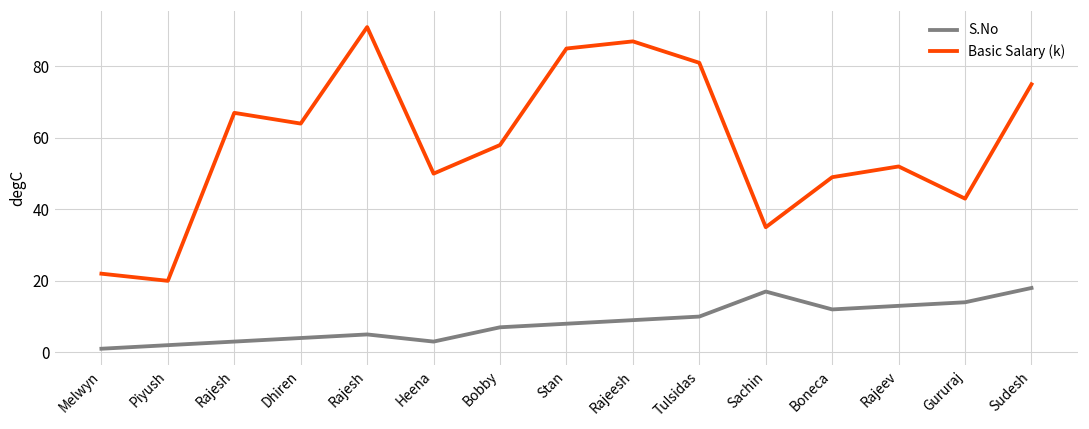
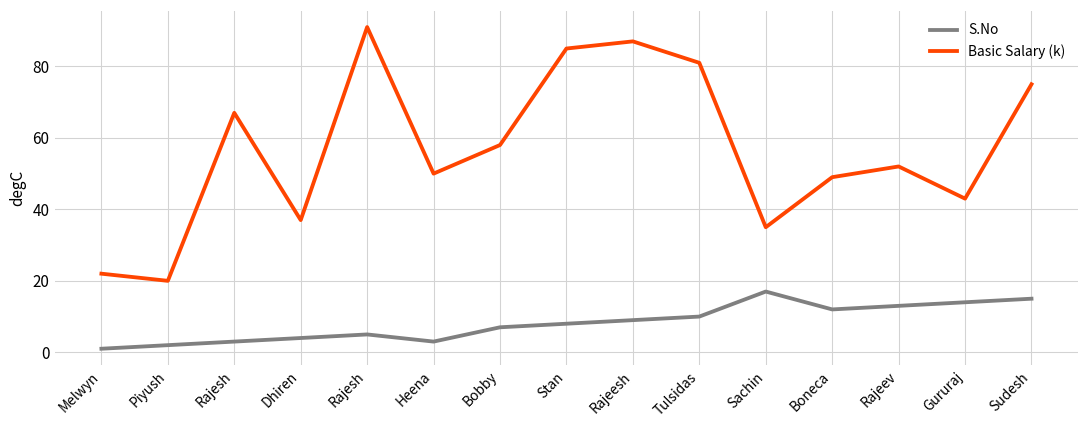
  {
    "S.No": {
      "Melwyn": 1,
      "Piyush": 2,
      "Dhiren": 4,
      "Heena": 3,
      "Bobby": 7,
      "Stan": 8,
      "Rajeesh": 9,
      "Tulsidas": 10,
      "Sachin": 17,
      "Boneca": 12,
      "Rajeev": 13,
      "Gururaj": 14,
-     "Sudesh": 18
+     "Sudesh": 15
    },
    "Basic Salary (k)": {
      "Melwyn": 22,
      "Piyush": 20,
-     "Dhiren": 64,
+     "Dhiren": 37,
      "Heena": 50,
      "Bobby": 58,
      "Stan": 85,
      "Rajeesh": 87,
      "Tulsidas": 81,
      "Sachin": 35,
      "Boneca": 49,
      "Rajeev": 52,
      "Gururaj": 43,
      "Sudesh": 75
    }
  }
